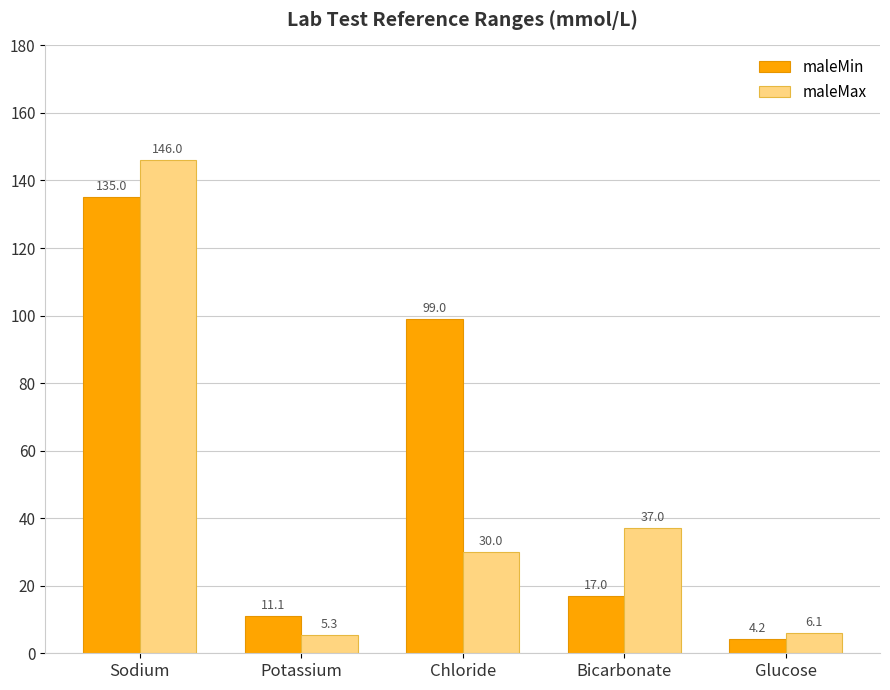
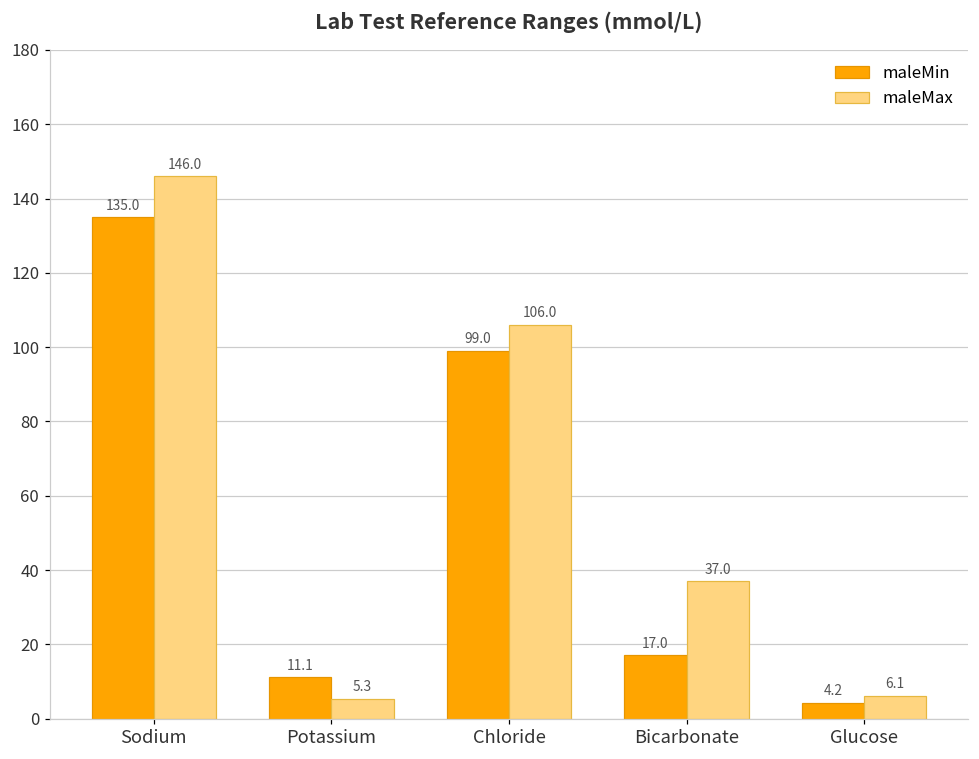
  {
    "maleMin": {
      "Sodium": 135.0,
      "Potassium": 11.1,
      "Chloride": 99.0,
      "Bicarbonate": 17.0,
      "Glucose": 4.2
    },
    "maleMax": {
      "Sodium": 146.0,
      "Potassium": 5.3,
-     "Chloride": 30.0,
+     "Chloride": 106.0,
      "Bicarbonate": 37.0,
      "Glucose": 6.1
    }
  }
